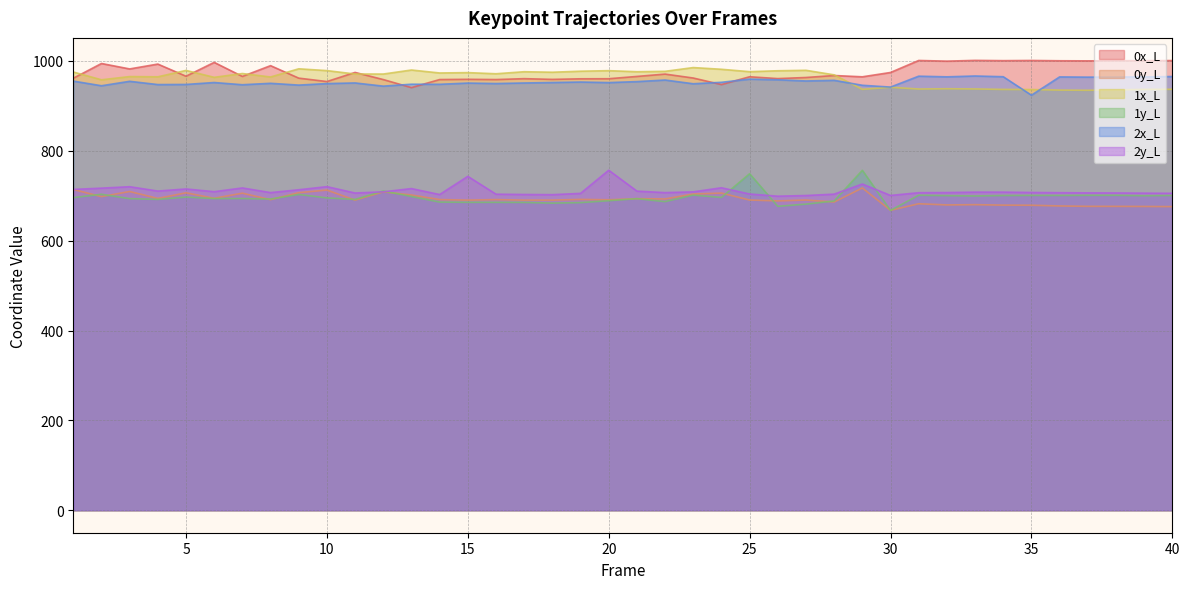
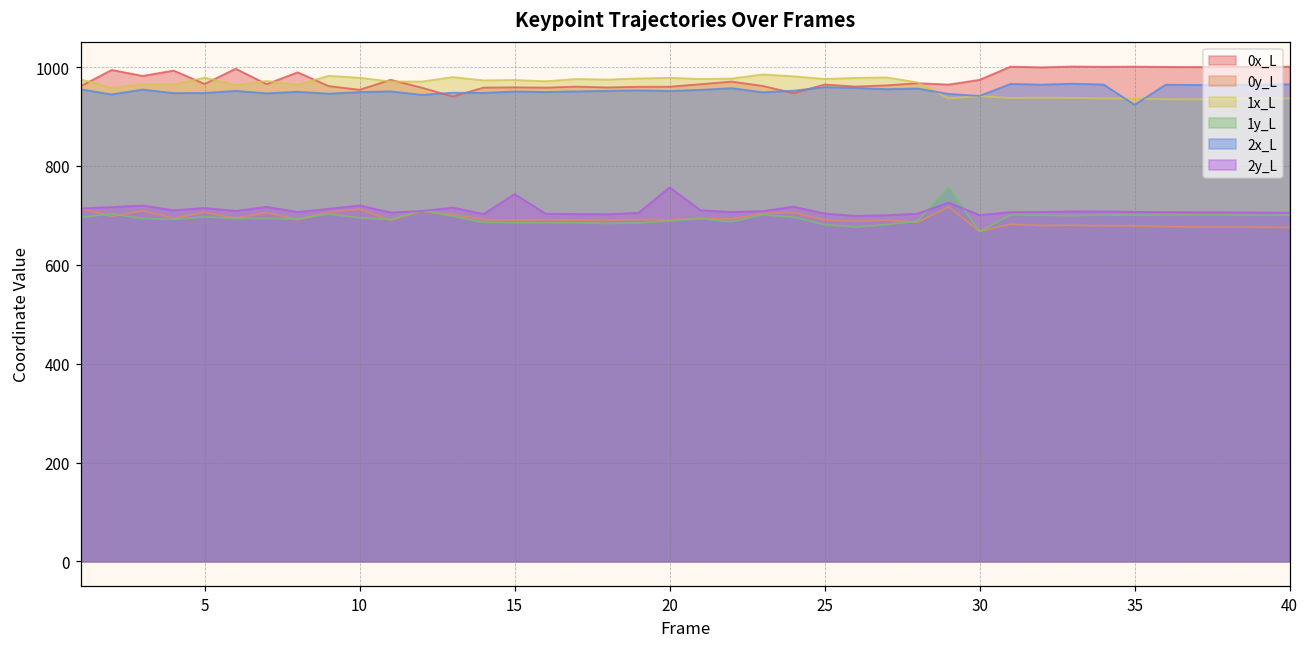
  {
    "1y_L": {
      "5": 700,
      "10": 700,
-     "25": 750,
+     "25": 680,
      "35": 700
    },
    "2x_L": {
      "5": 950,
      "15": 950,
      "20": 950,
      "35": 920,
      "40": 970
    },
    "2y_L": {
      "5": 720,
      "10": 720,
      "15": 740,
      "20": 760,
      "25": 700,
      "30": 700,
      "35": 710
    }
  }
